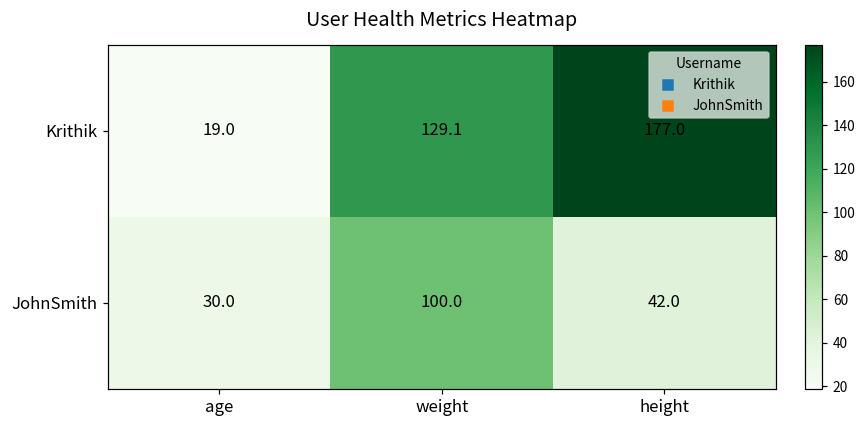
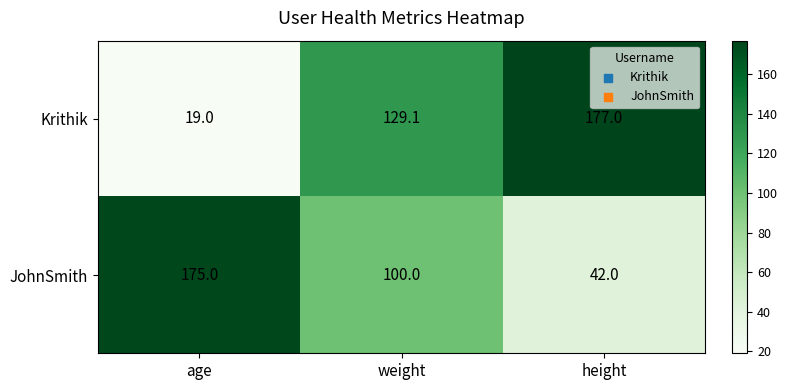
  {
    "Krithik": {
      "age": 19.0,
      "weight": 129.1,
      "height": 177.0
    },
    "JohnSmith": {
-     "age": 30.0,
+     "age": 175.0,
      "weight": 100.0,
      "height": 42.0
    }
  }
